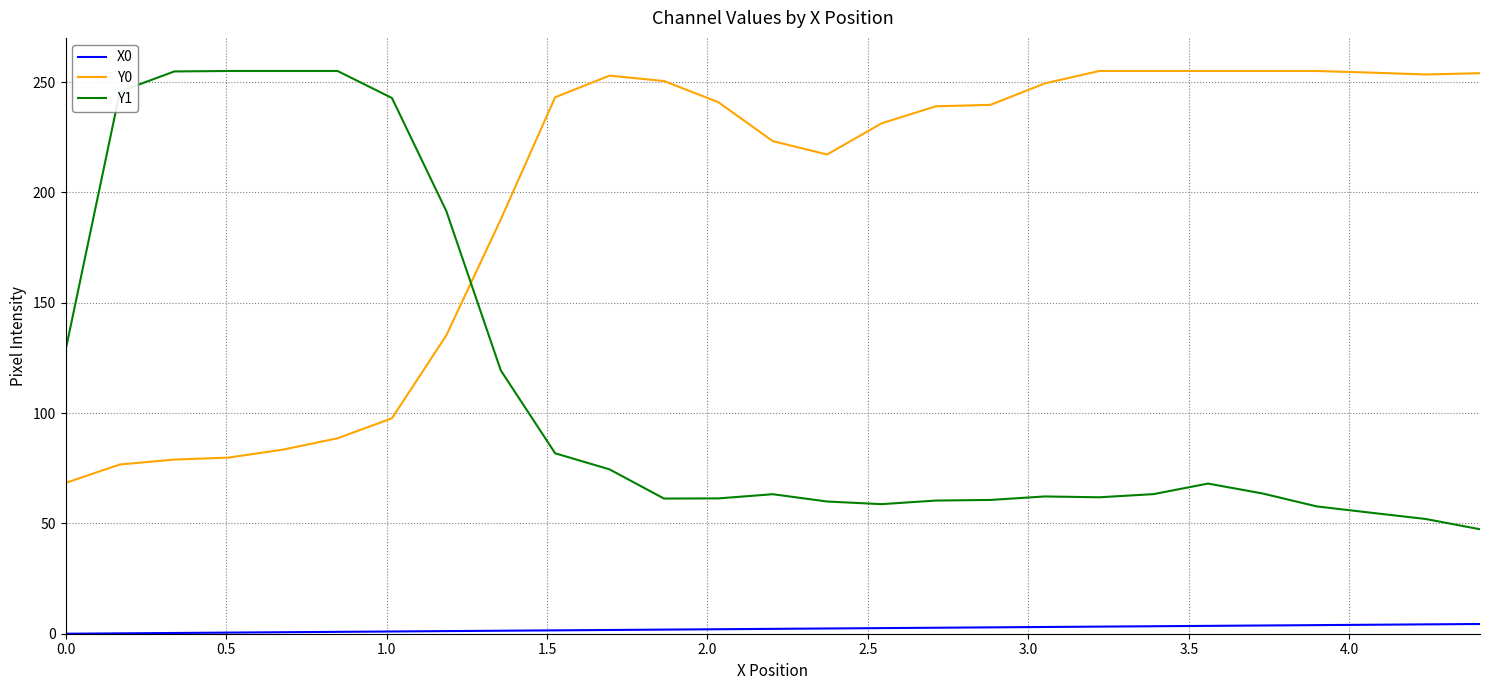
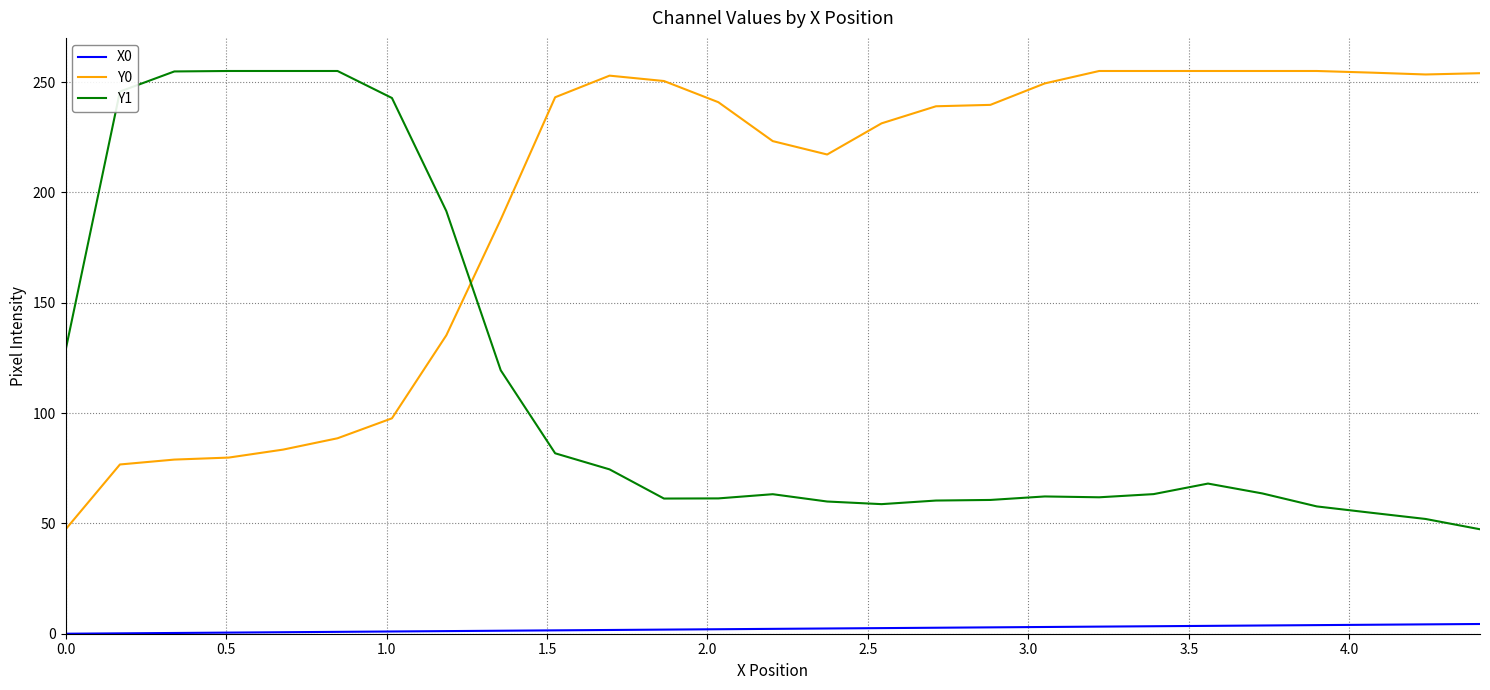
  {
    "X0": {
      "0.0": 0
    },
    "Y0": {
-     "0.0": 68
+     "0.0": 47
    },
    "Y1": {
      "0.0": 128
    }
  }
